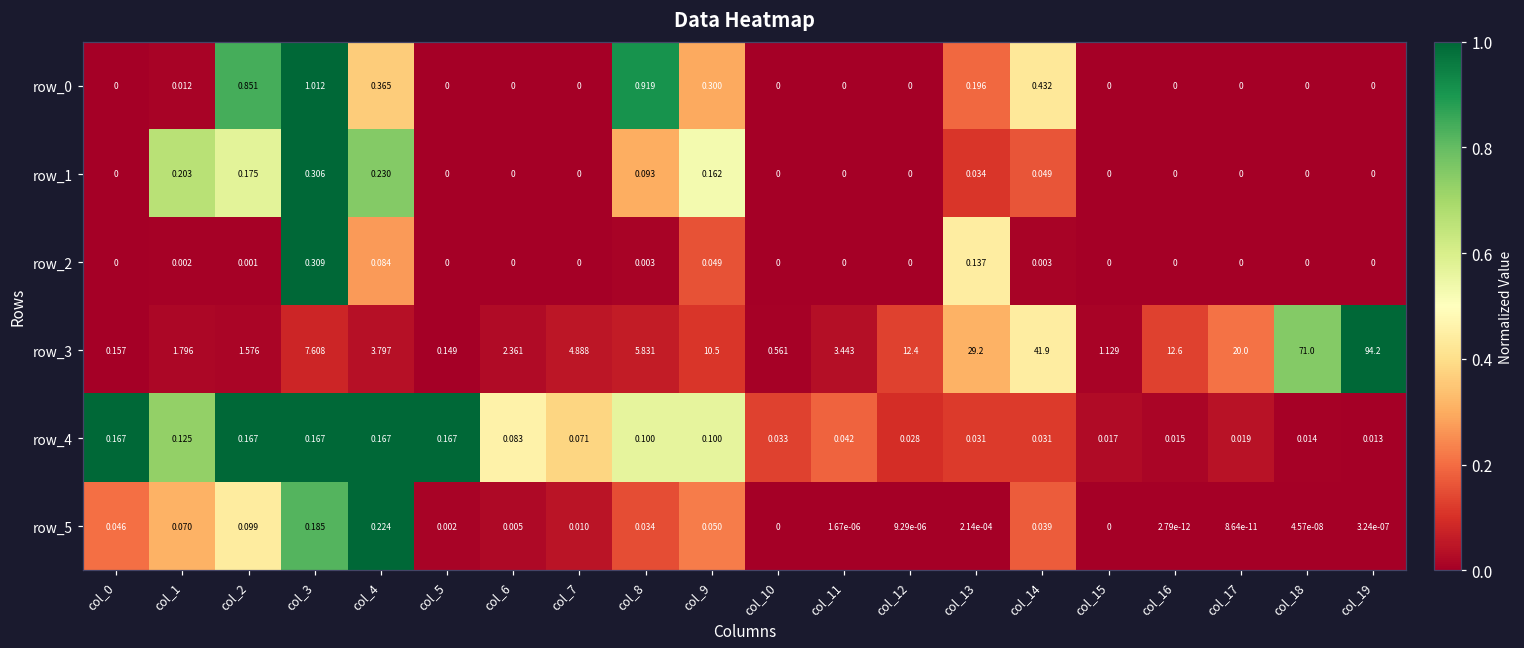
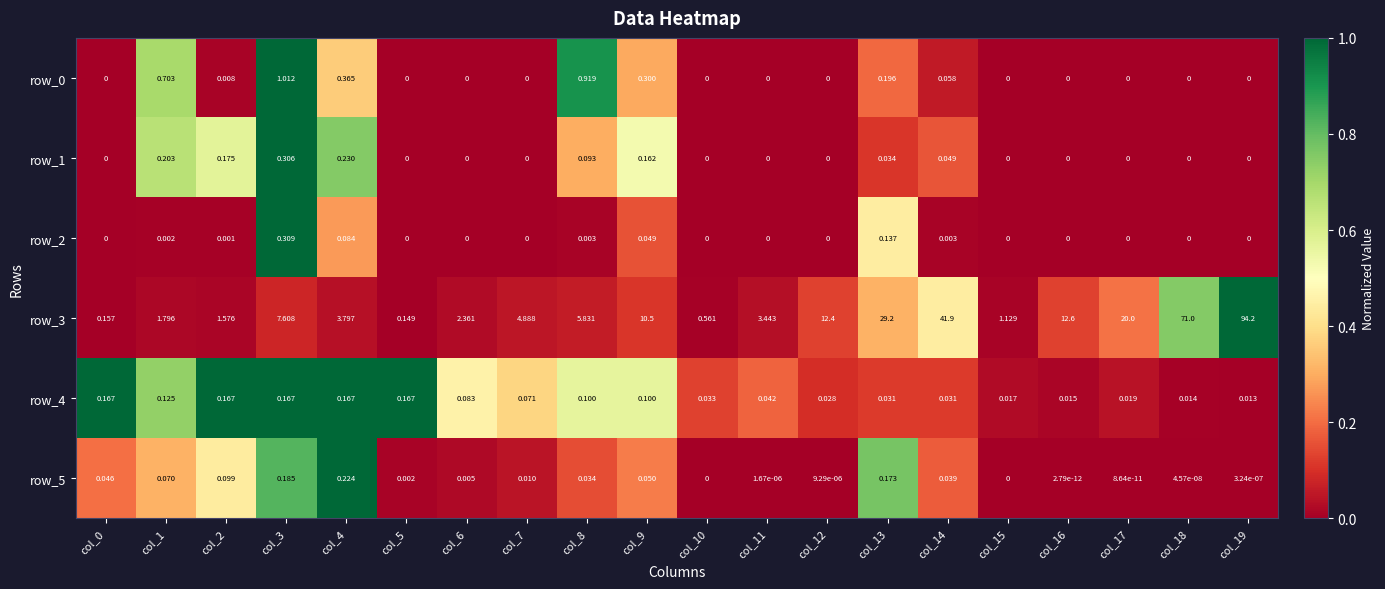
  {
    "row_0": {
      "col_0": "0",
-     "col_1": "0.012",
-     "col_2": "0.851",
+     "col_1": "0.703",
+     "col_2": "0.008",
      "col_3": "1.012",
      "col_4": "0.365",
      "col_5": "0",
      "col_6": "0",
      "col_7": "0",
      "col_8": "0.919",
      "col_9": "0.300",
      "col_10": "0",
      "col_11": "0",
      "col_12": "0",
      "col_13": "0.196",
-     "col_14": "0.432",
+     "col_14": "0.058",
      "col_15": "0",
      "col_16": "0",
      "col_17": "0",
      "col_18": "0",
      "col_19": "0"
    },
    "row_1": {
      "col_0": "0",
      "col_1": "0.203",
      "col_2": "0.175",
      "col_3": "0.306",
      "col_4": "0.230",
      "col_5": "0",
      "col_6": "0",
      "col_7": "0",
      "col_8": "0.093",
      "col_9": "0.162",
      "col_10": "0",
      "col_11": "0",
      "col_12": "0",
      "col_13": "0.034",
      "col_14": "0.049",
      "col_15": "0",
      "col_16": "0",
      "col_17": "0",
      "col_18": "0",
      "col_19": "0"
    },
    "row_2": {
      "col_0": "0",
      "col_1": "0.002",
      "col_2": "0.001",
      "col_3": "0.309",
      "col_4": "0.084",
      "col_5": "0",
      "col_6": "0",
      "col_7": "0",
      "col_8": "0.003",
      "col_9": "0.049",
      "col_10": "0",
      "col_11": "0",
      "col_12": "0",
      "col_13": "0.137",
      "col_14": "0.003",
      "col_15": "0",
      "col_16": "0",
      "col_17": "0",
      "col_18": "0",
      "col_19": "0"
    },
    "row_3": {
      "col_0": "0.157",
      "col_1": "1.796",
      "col_2": "1.576",
      "col_3": "7.608",
      "col_4": "3.797",
      "col_5": "0.149",
      "col_6": "2.361",
      "col_7": "4.888",
      "col_8": "5.831",
      "col_9": "10.5",
      "col_10": "0.561",
      "col_11": "3.443",
      "col_12": "12.4",
      "col_13": "29.2",
      "col_14": "41.9",
      "col_15": "1.129",
      "col_16": "12.6",
      "col_17": "20.0",
      "col_18": "71.0",
      "col_19": "94.2"
    },
    "row_4": {
      "col_0": "0.167",
      "col_1": "0.125",
      "col_2": "0.167",
      "col_3": "0.167",
      "col_4": "0.167",
      "col_5": "0.167",
      "col_6": "0.083",
      "col_7": "0.071",
      "col_8": "0.100",
      "col_9": "0.100",
      "col_10": "0.033",
      "col_11": "0.042",
      "col_12": "0.028",
      "col_13": "0.031",
      "col_14": "0.031",
      "col_15": "0.017",
      "col_16": "0.015",
      "col_17": "0.019",
      "col_18": "0.014",
      "col_19": "0.013"
    },
    "row_5": {
      "col_0": "0.046",
      "col_1": "0.070",
      "col_2": "0.099",
      "col_3": "0.185",
      "col_4": "0.224",
      "col_5": "0.002",
      "col_6": "0.005",
      "col_7": "0.010",
      "col_8": "0.034",
      "col_9": "0.050",
      "col_10": "0",
      "col_11": "1.67e-06",
      "col_12": "9.29e-06",
-     "col_13": "2.14e-04",
+     "col_13": "0.173",
      "col_14": "0.039",
      "col_15": "0",
      "col_16": "2.79e-12",
      "col_17": "8.64e-11",
      "col_18": "4.57e-08",
      "col_19": "3.24e-07"
    }
  }
